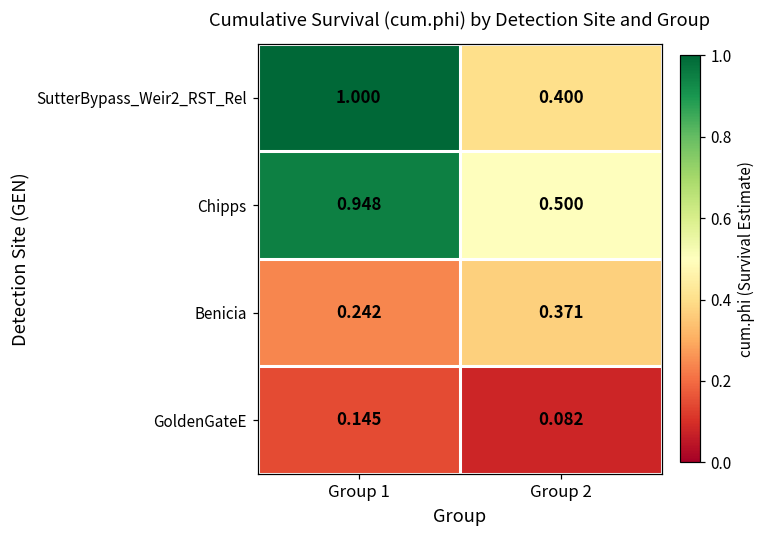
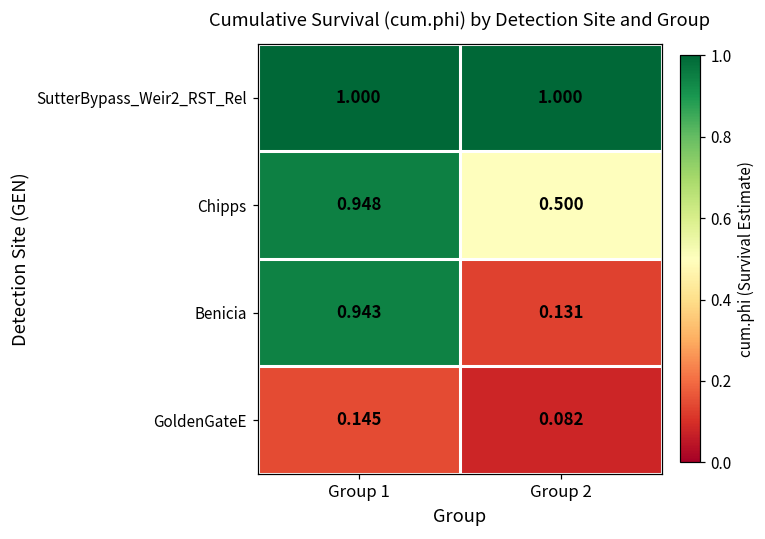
  {
    "SutterBypass_Weir2_RST_Rel": {
      "Group 1": 1.000,
-     "Group 2": 0.400
+     "Group 2": 1.000
    },
    "Chipps": {
      "Group 1": 0.948,
      "Group 2": 0.500
    },
    "Benicia": {
-     "Group 1": 0.242,
-     "Group 2": 0.371
+     "Group 1": 0.943,
+     "Group 2": 0.131
    },
    "GoldenGateE": {
      "Group 1": 0.145,
      "Group 2": 0.082
    }
  }
